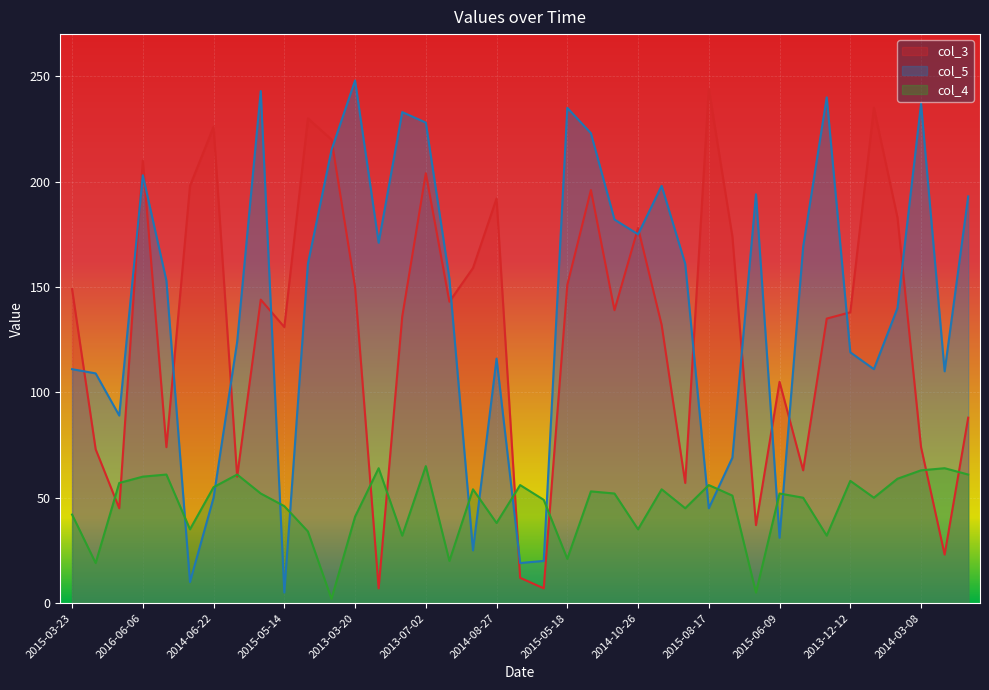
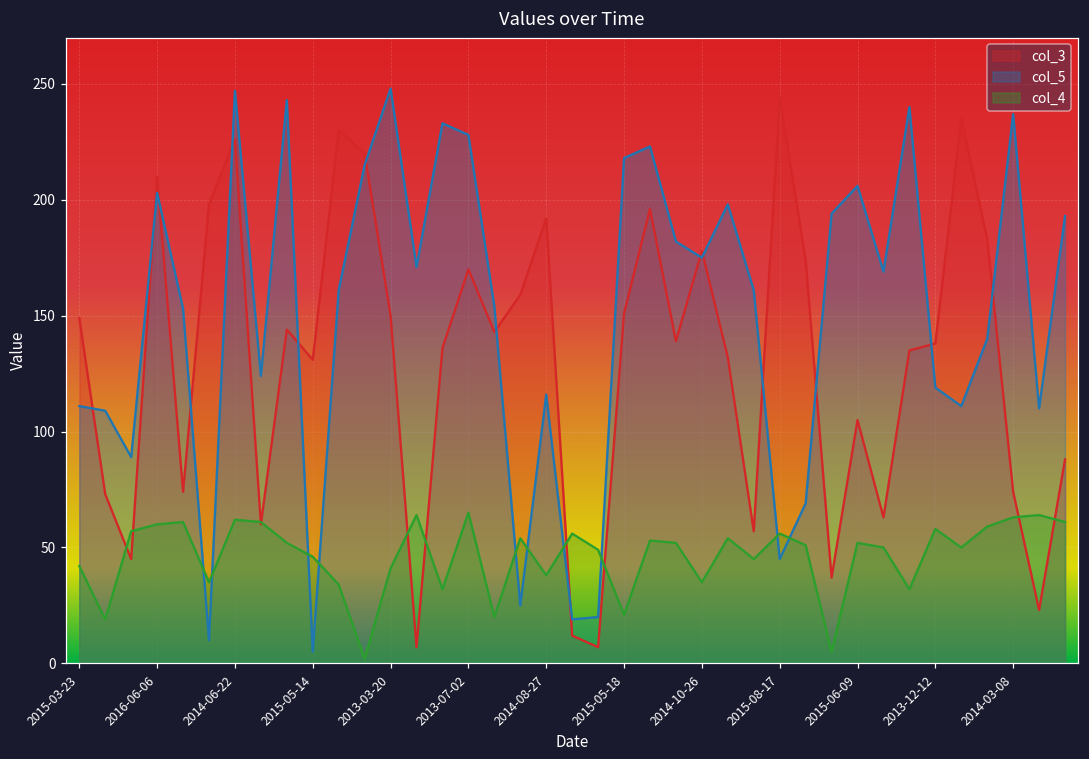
  {
    "col_3": {
      "2015-03-23": 149,
      "2016-06-06": 210,
      "2014-06-22": 226,
      "2015-05-14": 131,
      "2013-03-20": 150,
-     "2013-07-02": 204,
+     "2013-07-02": 170,
      "2014-08-27": 192,
      "2015-05-18": 151,
      "2014-10-26": 178,
      "2015-08-17": 244,
      "2015-06-09": 105,
      "2013-12-12": 138,
      "2014-03-08": 74
    },
    "col_5": {
      "2015-03-23": 111,
      "2016-06-06": 203,
-     "2014-06-22": 50,
+     "2014-06-22": 247,
      "2015-05-14": 5,
      "2013-03-20": 248,
      "2013-07-02": 228,
      "2014-08-27": 116,
-     "2015-05-18": 235,
+     "2015-05-18": 218,
      "2014-10-26": 175,
      "2015-08-17": 45,
-     "2015-06-09": 31,
+     "2015-06-09": 206,
      "2013-12-12": 119,
      "2014-03-08": 237
    },
    "col_4": {
      "2015-03-23": 42,
      "2016-06-06": 60,
-     "2014-06-22": 55,
+     "2014-06-22": 62,
      "2015-05-14": 46,
      "2013-03-20": 41,
      "2013-07-02": 65,
      "2014-08-27": 38,
      "2015-05-18": 21,
      "2014-10-26": 35,
      "2015-08-17": 56,
      "2015-06-09": 52,
      "2013-12-12": 58,
      "2014-03-08": 63
    }
  }
